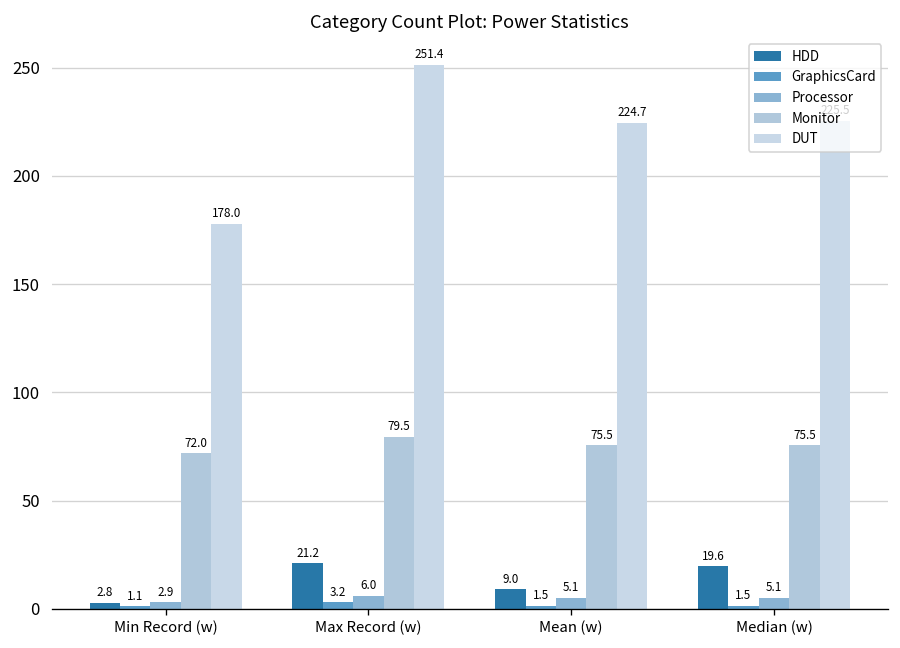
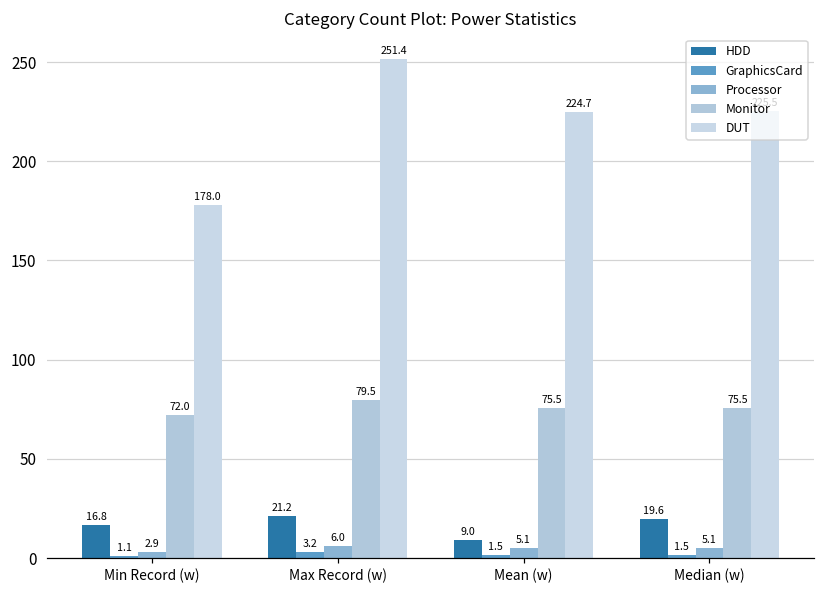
  {
    "HDD": {
-     "Min Record (w)": 2.8,
+     "Min Record (w)": 16.8,
      "Max Record (w)": 21.2,
      "Mean (w)": 9.0,
      "Median (w)": 19.6
    }
  }
